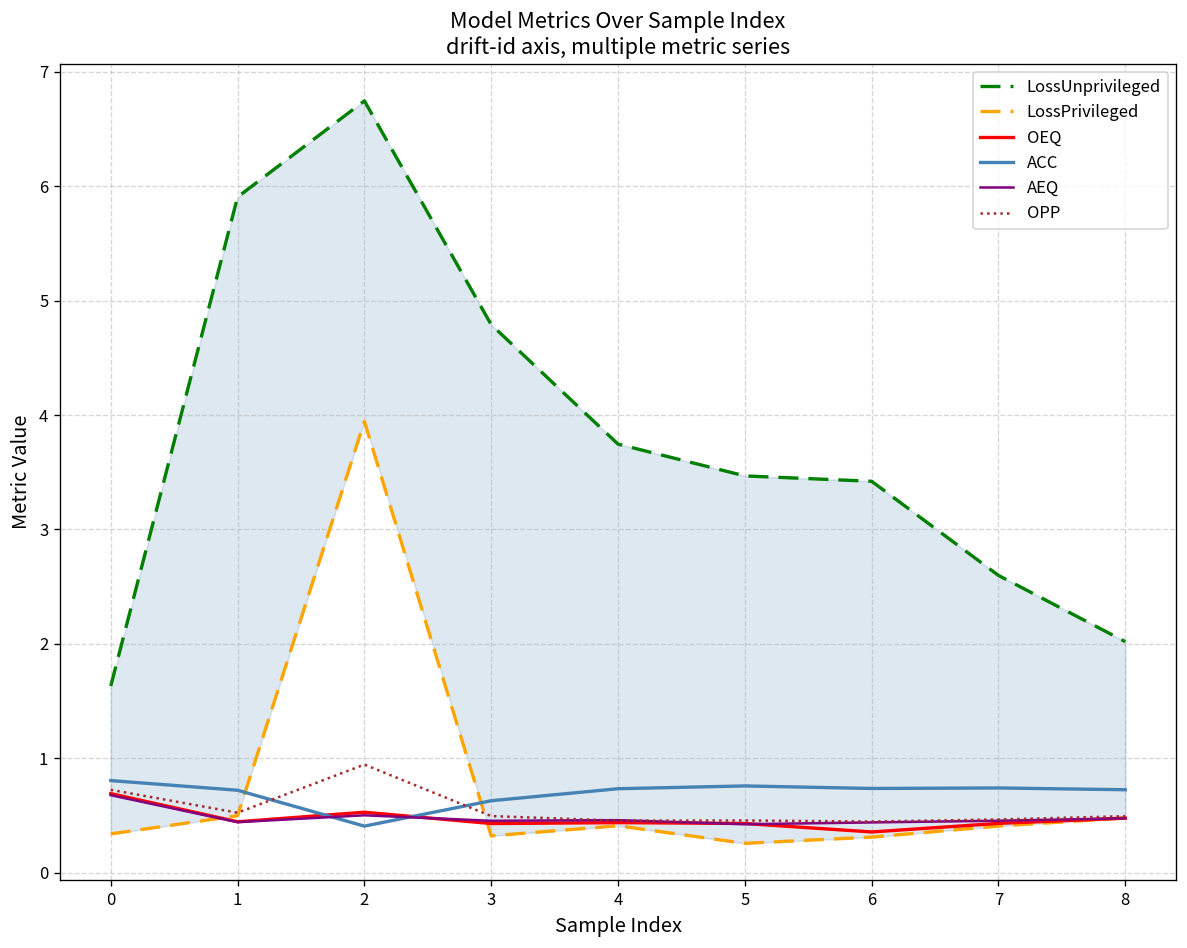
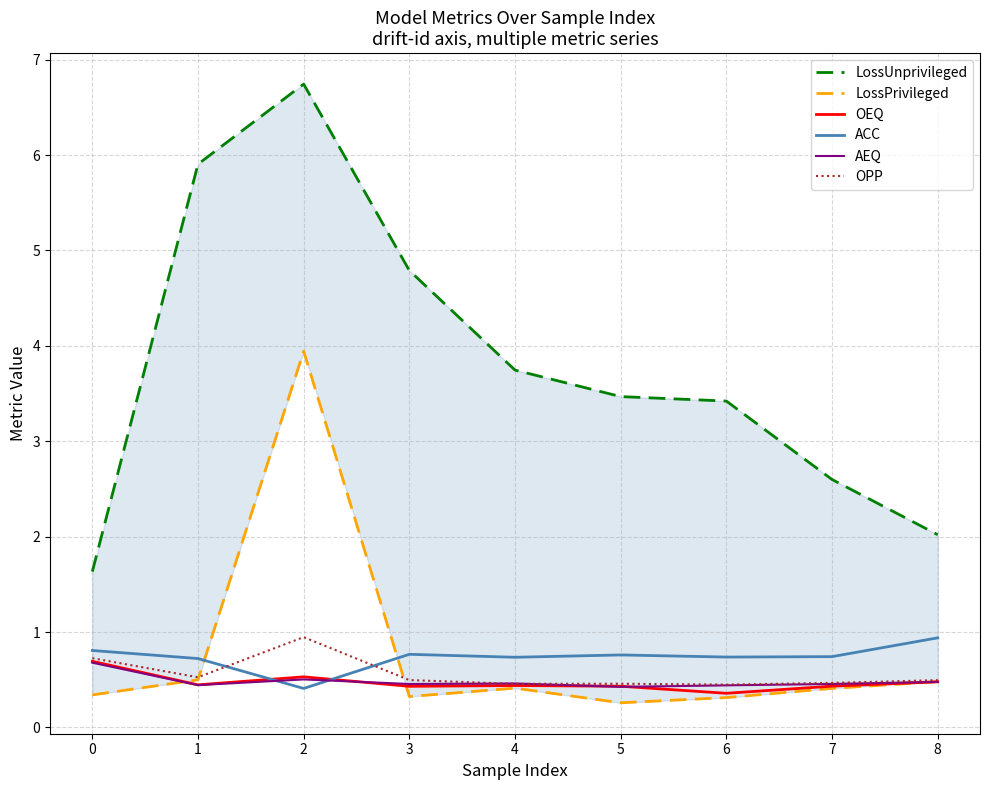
  {
    "LossUnprivileged": {
      "0": 1.6,
      "1": 5.9,
      "2": 6.7,
      "3": 4.8,
      "4": 3.7,
      "5": 3.5,
      "6": 3.4,
      "7": 2.6,
      "8": 2.0
    },
    "LossPrivileged": {
      "0": 0.3,
      "2": 3.9,
      "3": 0.3,
      "4": 0.4,
      "5": 0.3,
      "6": 0.3
    },
    "OEQ": {
      "2": 0.5,
      "6": 0.4
    },
    "ACC": {
      "0": 0.8,
      "1": 0.7,
      "2": 0.4,
-     "3": 0.6,
+     "3": 0.8,
      "4": 0.7,
      "5": 0.8,
      "6": 0.7,
      "7": 0.7,
-     "8": 0.7
+     "8": 0.9
    },
    "AEQ": {
      "2": 0.5
    },
    "OPP": {
      "0": 0.7,
      "2": 0.9,
      "3": 0.5
    }
  }
